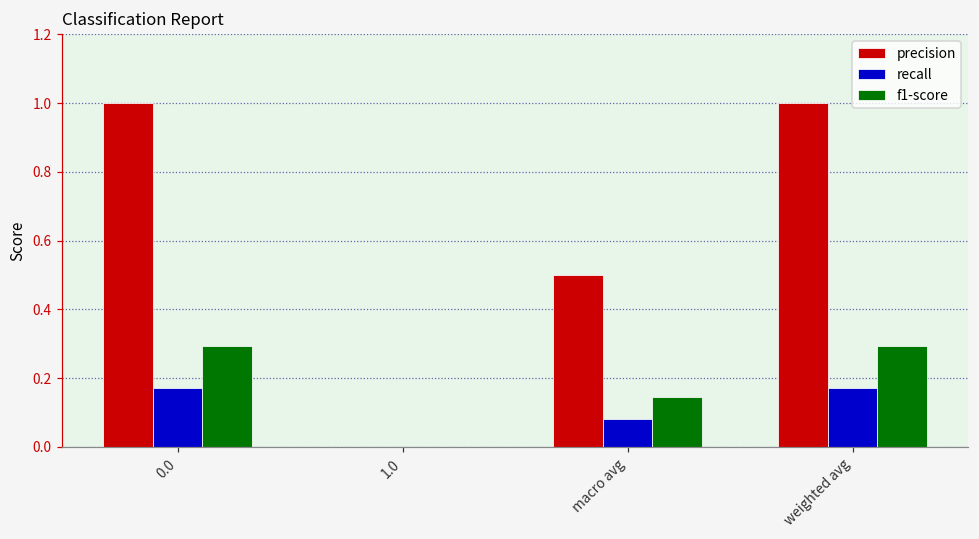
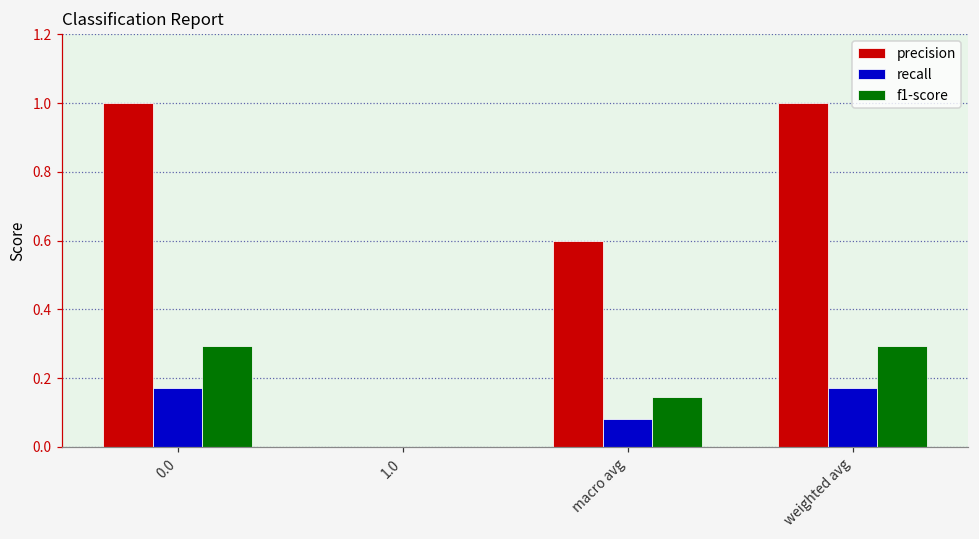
  {
    "precision": {
      "0.0": 1.0,
      "1.0": 0.0,
-     "macro avg": 0.5,
+     "macro avg": 0.6,
      "weighted avg": 1.0
    },
    "recall": {
      "0.0": 0.17,
      "1.0": 0.0,
      "macro avg": 0.08,
      "weighted avg": 0.17
    },
    "f1-score": {
      "0.0": 0.3,
      "1.0": 0.0,
      "macro avg": 0.15,
      "weighted avg": 0.3
    }
  }
